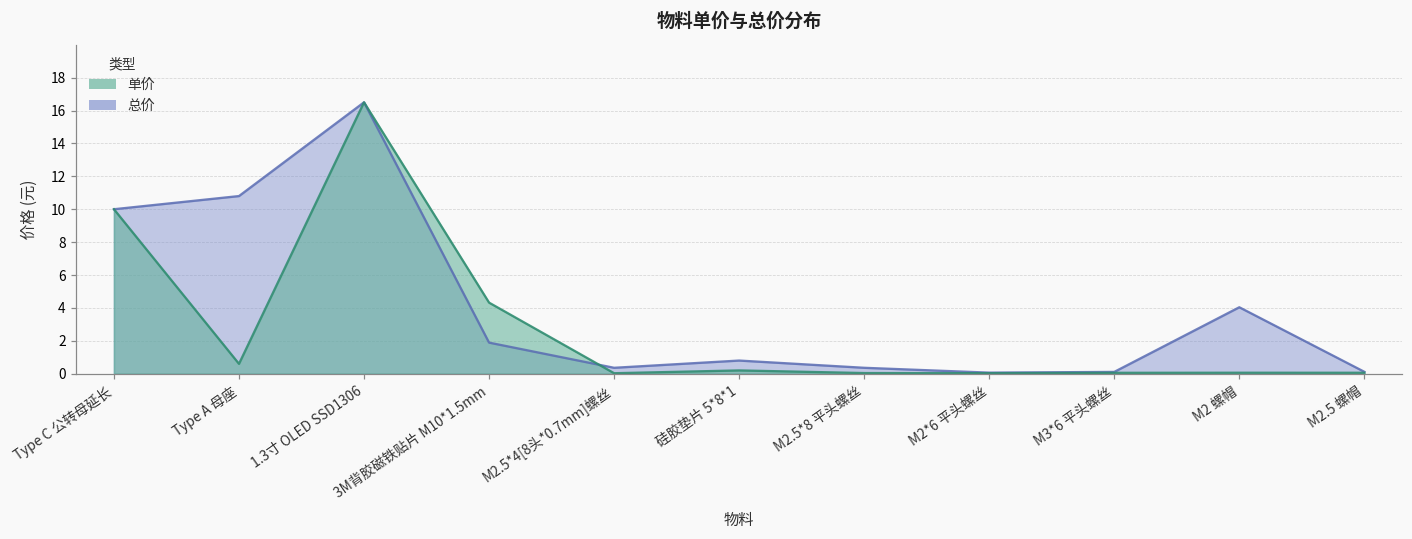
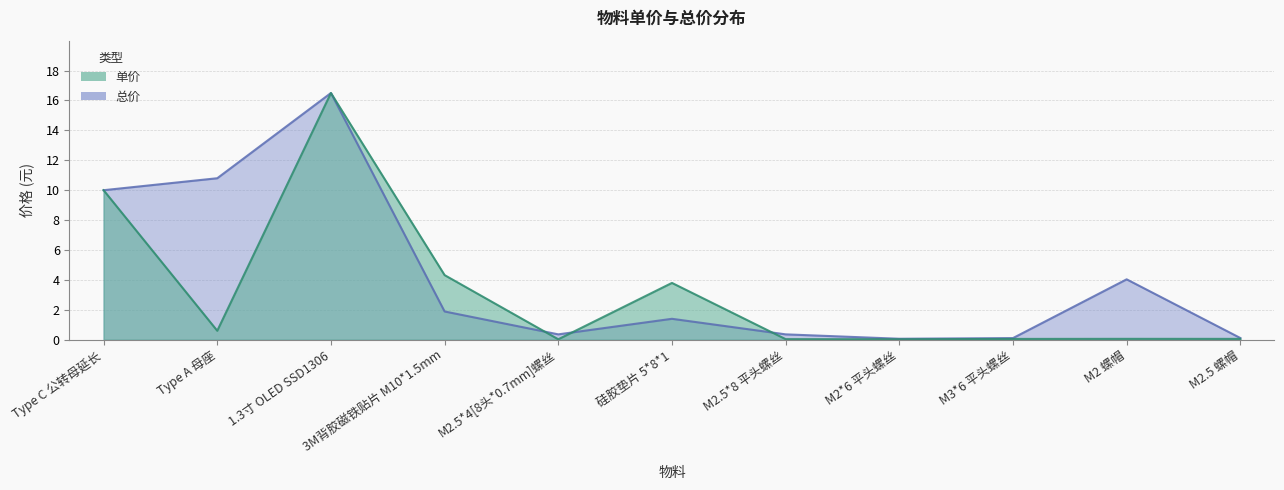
  {
    "总价": {
      "Type A 母座": 10.8,
      "3M背胶磁铁贴片 M10*1.5mm": 1.9,
      "M2.5*4[8头*0.7mm]螺丝": 0.4,
-     "硅胶垫片 5*8*1": 0.8,
+     "硅胶垫片 5*8*1": 1.4,
      "M2.5*8 平头螺丝": 0.4,
      "M2 螺帽": 4.0
    },
    "单价": {
      "Type A 母座": 0.6,
      "3M背胶磁铁贴片 M10*1.5mm": 4.3,
      "M2.5*4[8头*0.7mm]螺丝": 0.0,
-     "硅胶垫片 5*8*1": 0.2,
+     "硅胶垫片 5*8*1": 3.8,
      "M2.5*8 平头螺丝": 0.0,
      "M2 螺帽": 0.1
    }
  }
